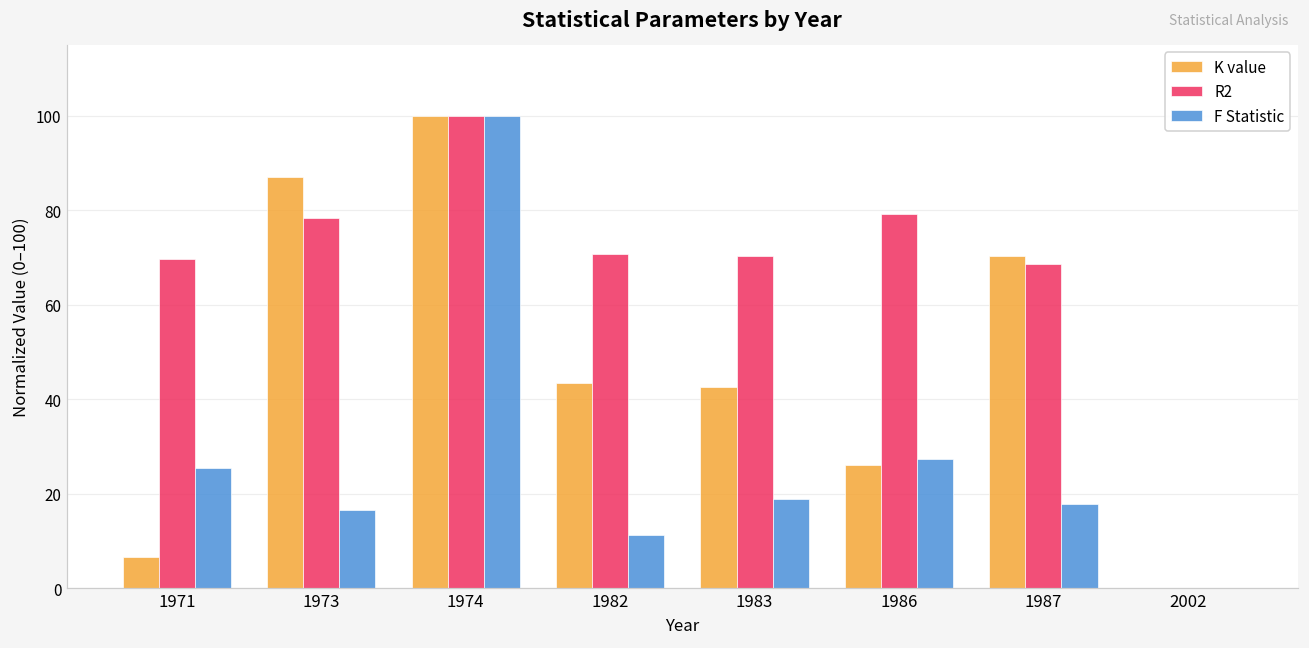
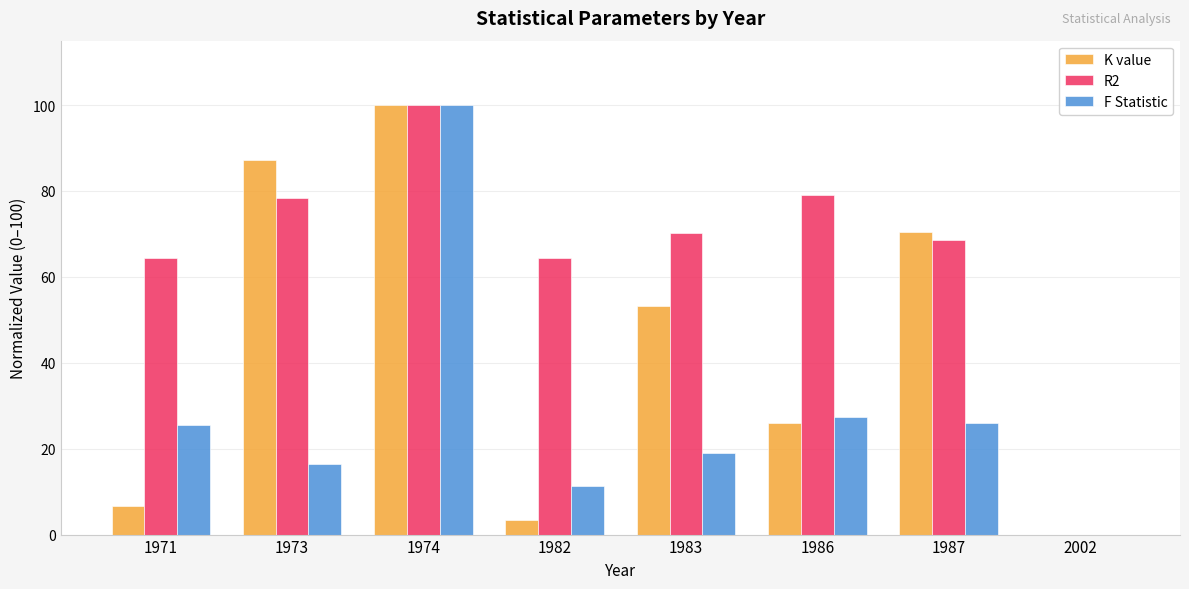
  {
    "K value": {
      "1971": 7,
      "1973": 87,
      "1974": 100,
-     "1982": 43,
-     "1983": 43,
+     "1982": 3,
+     "1983": 53,
      "1986": 26,
      "1987": 70,
      "2002": 0
    },
    "R2": {
-     "1971": 70,
+     "1971": 64,
      "1973": 78,
      "1974": 100,
-     "1982": 71,
+     "1982": 64,
      "1983": 70,
      "1986": 79,
      "1987": 69,
      "2002": 0
    },
    "F Statistic": {
      "1971": 26,
      "1973": 16,
      "1974": 100,
      "1982": 11,
      "1983": 19,
      "1986": 27,
-     "1987": 18,
+     "1987": 26,
      "2002": 0
    }
  }
